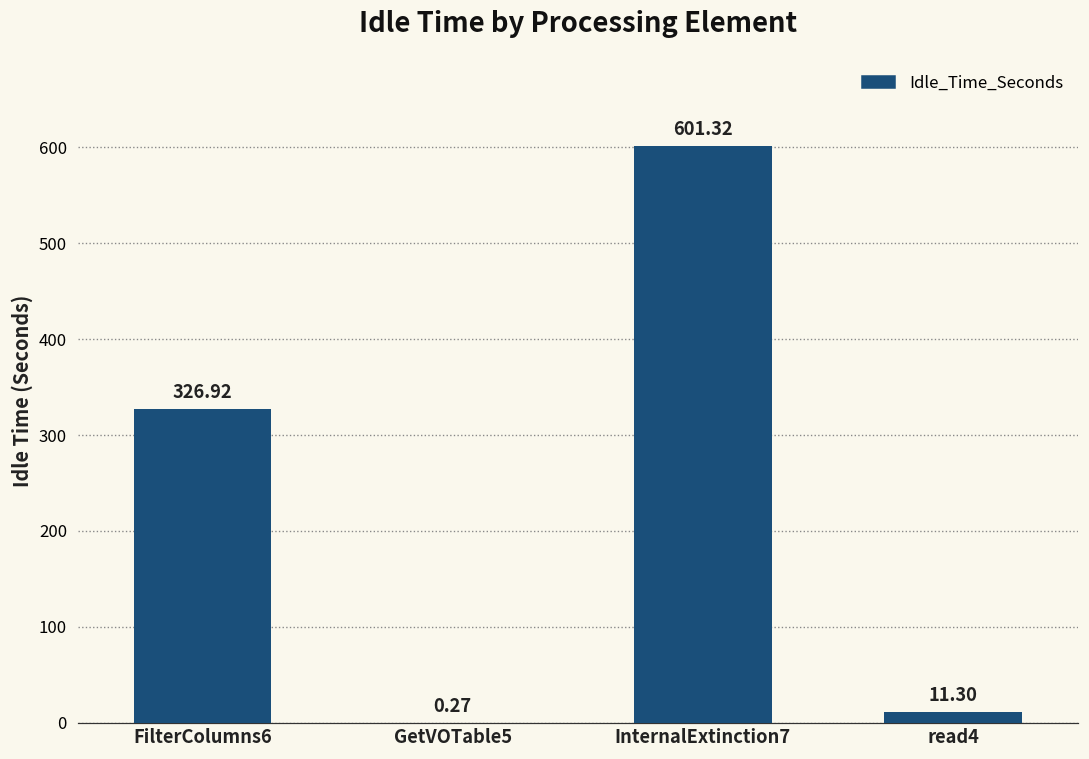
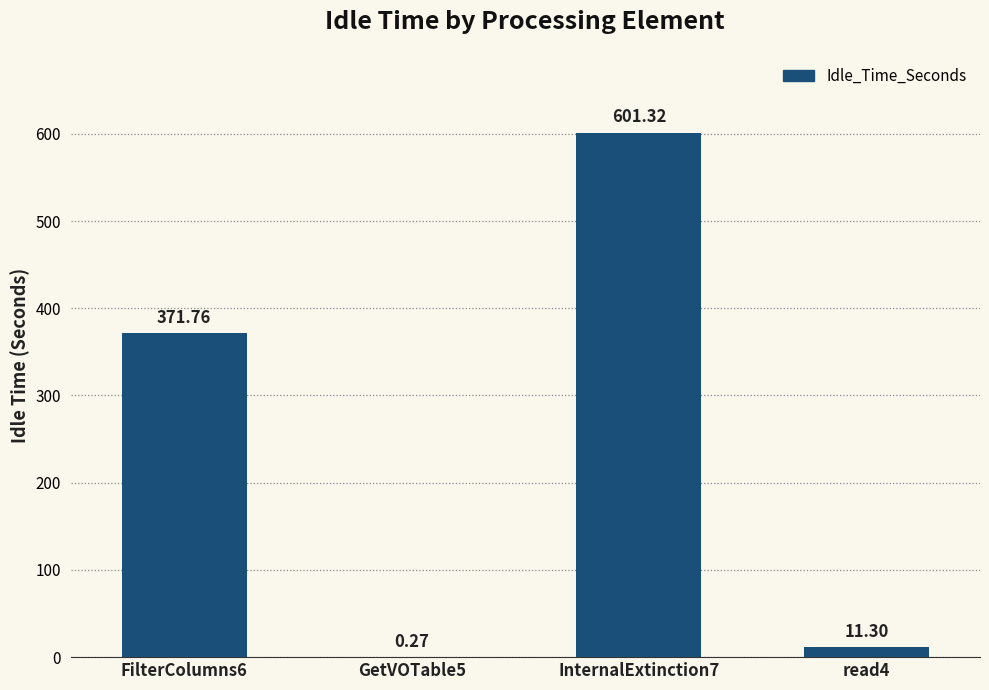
  {
-   "FilterColumns6": 326.92,
+   "FilterColumns6": 371.76,
    "GetVOTable5": 0.27,
    "InternalExtinction7": 601.32,
    "read4": 11.30
  }
